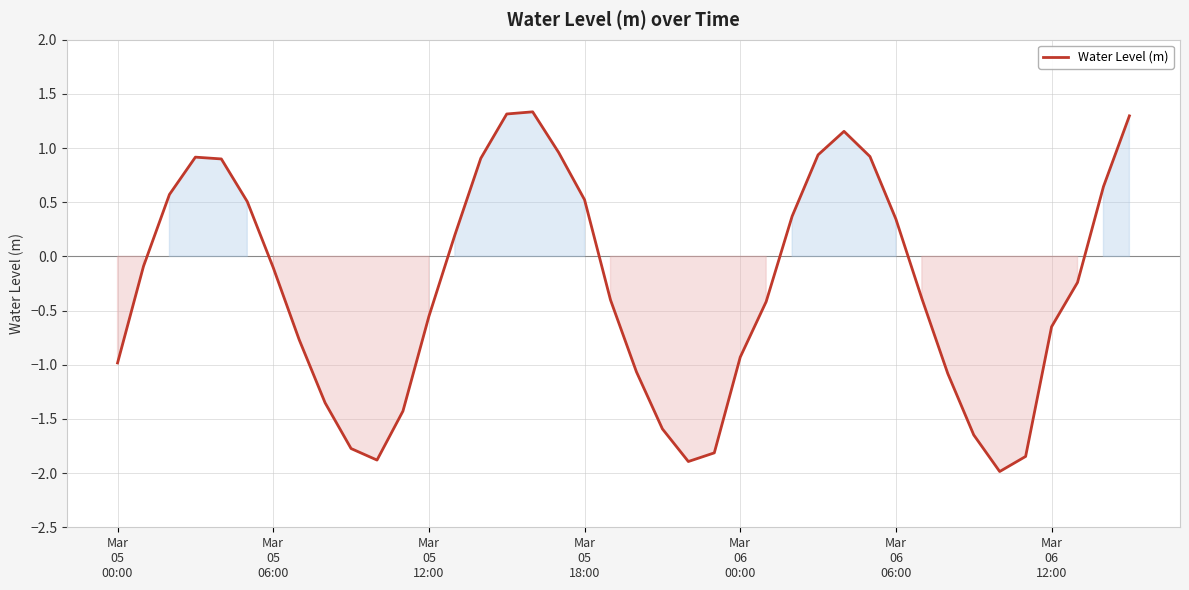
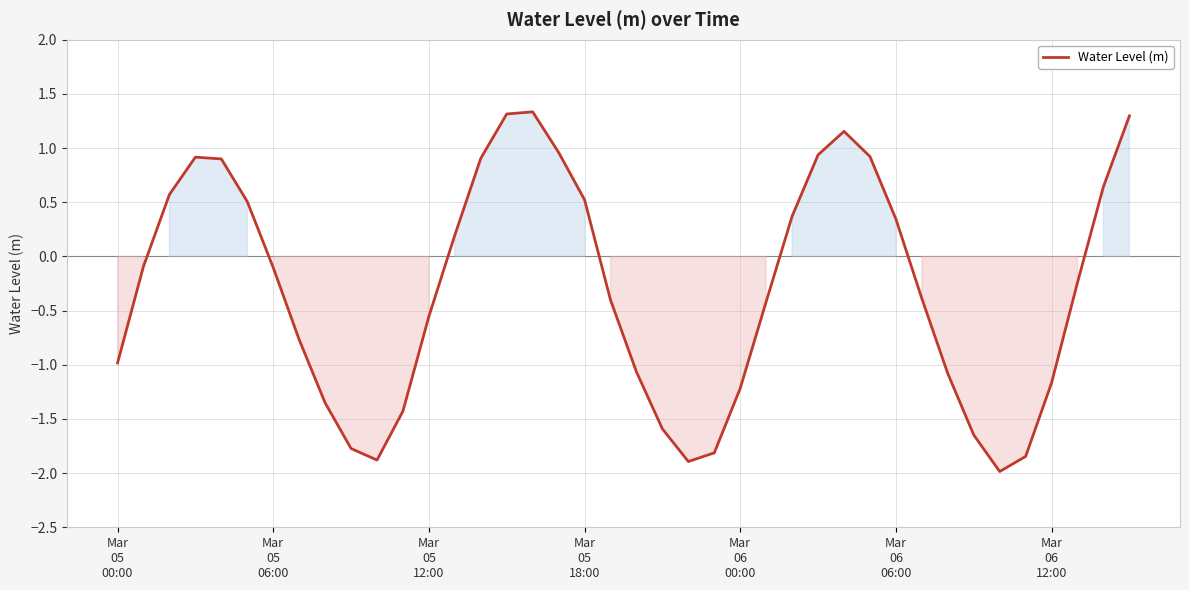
  {
    "Mar 05 00:00": -0.98,
    "Mar 05 06:00": -0.10,
    "Mar 05 12:00": -0.55,
    "Mar 05 18:00": 0.52,
-   "Mar 06 00:00": -0.93,
+   "Mar 06 00:00": -1.22,
    "Mar 06 06:00": 0.34,
-   "Mar 06 12:00": -0.65
+   "Mar 06 12:00": -1.17
  }
